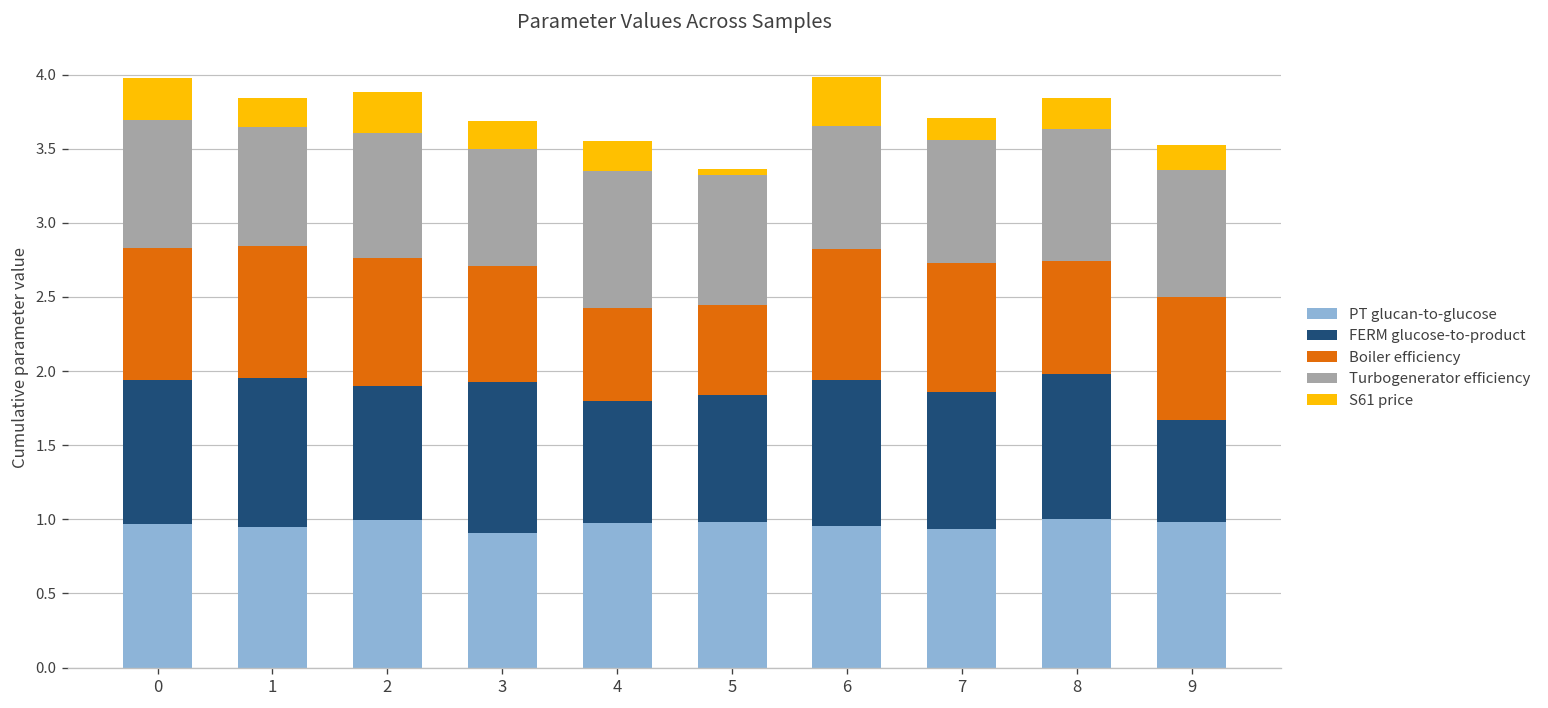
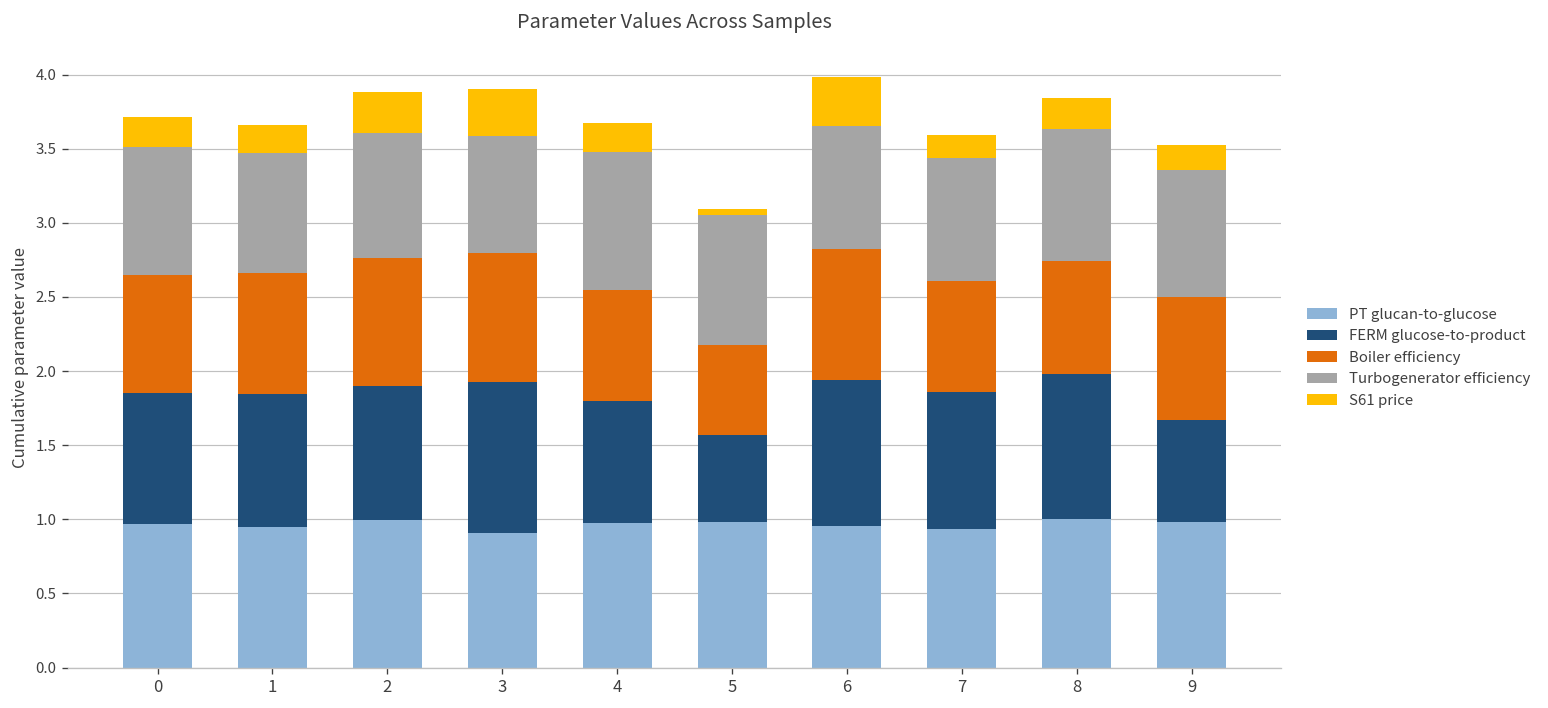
  {
    "FERM glucose-to-product": {
-     "0": 0.98,
-     "1": 1.01,
+     "0": 0.89,
+     "1": 0.90,
      "2": 0.90,
      "3": 1.02,
      "4": 0.82,
-     "5": 0.86,
+     "5": 0.59,
      "6": 0.98,
      "7": 0.93,
      "8": 0.98,
      "9": 0.69
    },
    "Boiler efficiency": {
-     "0": 0.89,
-     "1": 0.89,
+     "0": 0.79,
+     "1": 0.82,
      "2": 0.87,
-     "3": 0.78,
-     "4": 0.63,
+     "3": 0.87,
+     "4": 0.75,
      "5": 0.61,
      "6": 0.89,
-     "7": 0.87,
+     "7": 0.75,
      "8": 0.77,
      "9": 0.83
    },
    "S61 price": {
-     "0": 0.28,
+     "0": 0.21,
      "1": 0.19,
      "2": 0.27,
-     "3": 0.19,
+     "3": 0.32,
      "4": 0.20,
      "5": 0.04,
      "6": 0.33,
      "7": 0.15,
      "8": 0.20,
      "9": 0.16
    }
  }
